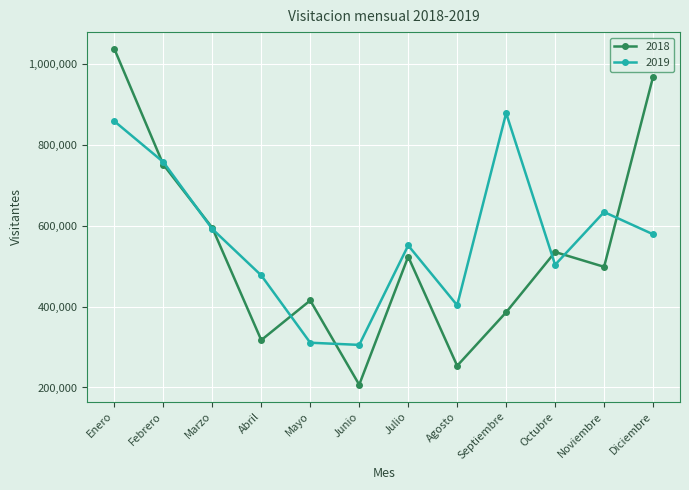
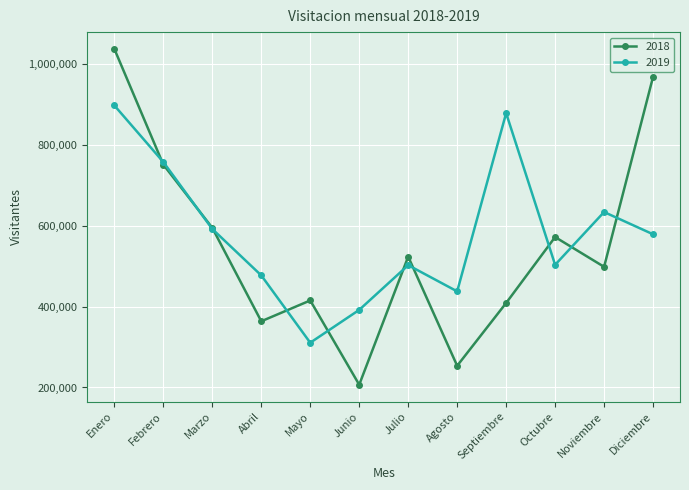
  {
    "2018": {
      "Enero": "1,040,000",
      "Febrero": "750,000",
-     "Abril": "320,000",
+     "Abril": "360,000",
      "Mayo": "420,000",
      "Junio": "210,000",
      "Julio": "520,000",
      "Agosto": "250,000",
-     "Septiembre": "390,000",
-     "Octubre": "540,000",
+     "Septiembre": "410,000",
+     "Octubre": "570,000",
      "Noviembre": "500,000",
      "Diciembre": "970,000"
    },
    "2019": {
-     "Enero": "860,000",
+     "Enero": "900,000",
      "Febrero": "760,000",
      "Abril": "480,000",
      "Mayo": "310,000",
-     "Junio": "310,000",
-     "Julio": "550,000",
-     "Agosto": "400,000",
+     "Junio": "390,000",
+     "Julio": "500,000",
+     "Agosto": "440,000",
      "Septiembre": "880,000",
      "Octubre": "500,000",
      "Noviembre": "630,000",
      "Diciembre": "580,000"
    }
  }
